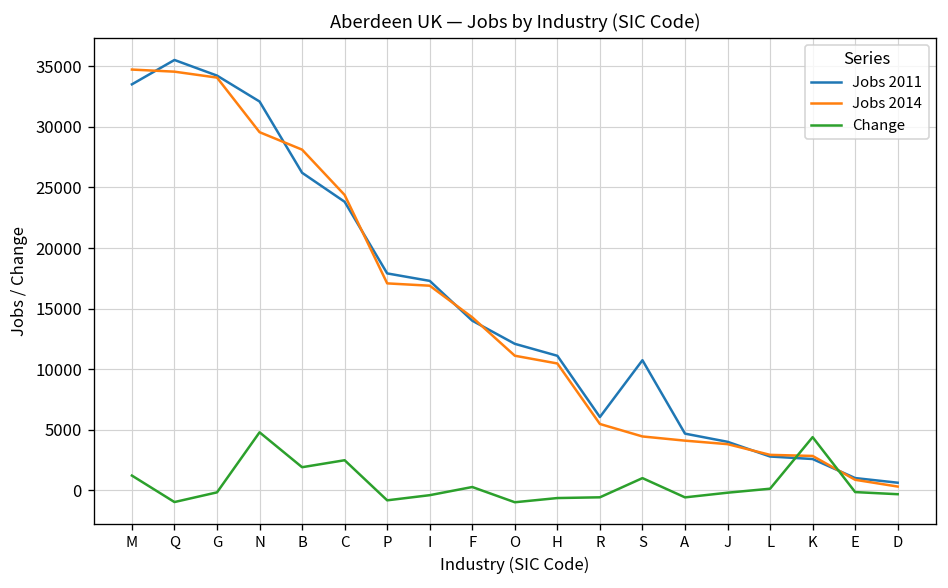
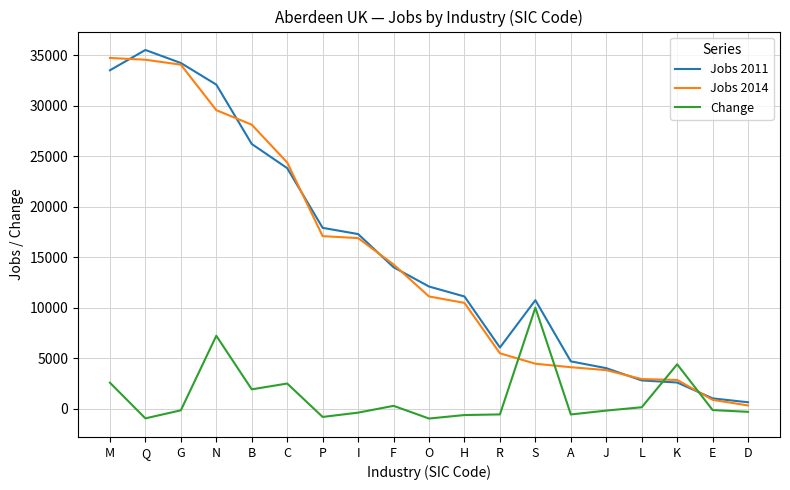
  {
    "Jobs 2011": {
      "M": 33500,
      "Q": 35500,
      "N": 32100,
      "B": 26200,
      "C": 23800,
      "P": 17900,
      "I": 17300,
      "F": 14000,
      "O": 12100,
      "H": 11100,
      "R": 6100,
      "S": 10700,
      "A": 4700,
      "D": 600
    },
    "Jobs 2014": {
      "M": 34700,
      "Q": 34600,
      "N": 29600,
      "B": 28100,
      "C": 24400,
      "P": 17100,
      "I": 16900,
      "F": 14300,
      "O": 11100,
      "H": 10500,
      "R": 5500,
      "S": 4400,
      "A": 4100,
      "D": 300
    },
    "Change": {
-     "M": 1200,
+     "M": 2600,
      "Q": -1000,
      "G": -200,
-     "N": 4800,
+     "N": 7200,
      "B": 1900,
      "C": 2500,
      "P": -800,
      "I": -400,
      "F": 300,
      "O": -1000,
      "H": -600,
      "R": -600,
-     "S": 1000,
+     "S": 10000,
      "A": -600,
      "J": -200,
      "L": 100,
      "K": 4400,
      "E": -100,
      "D": -300
    }
  }
